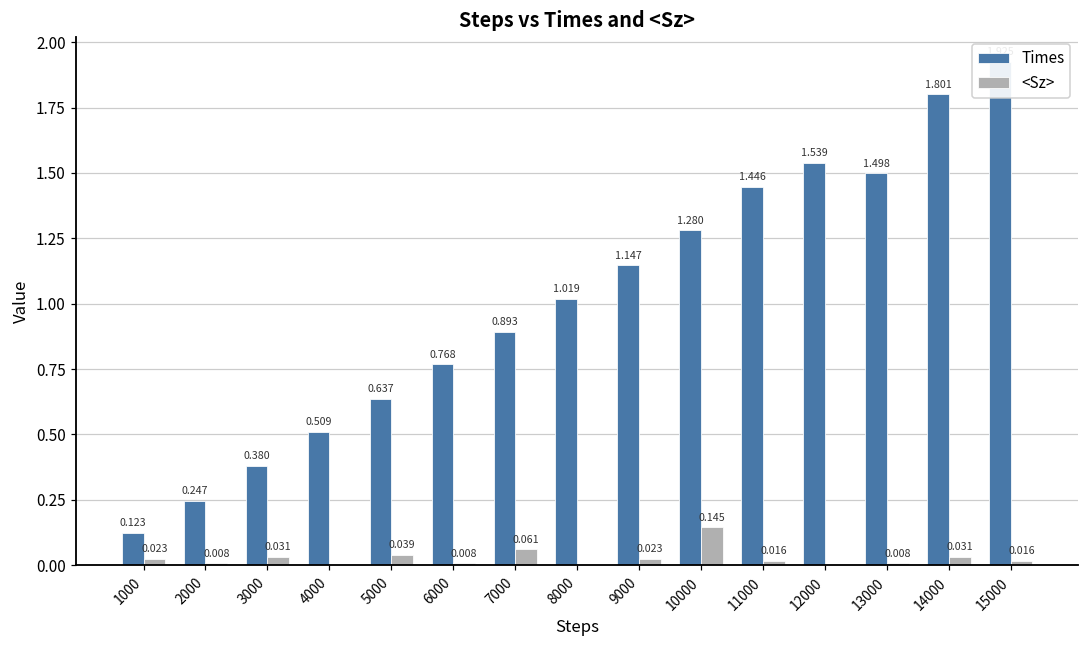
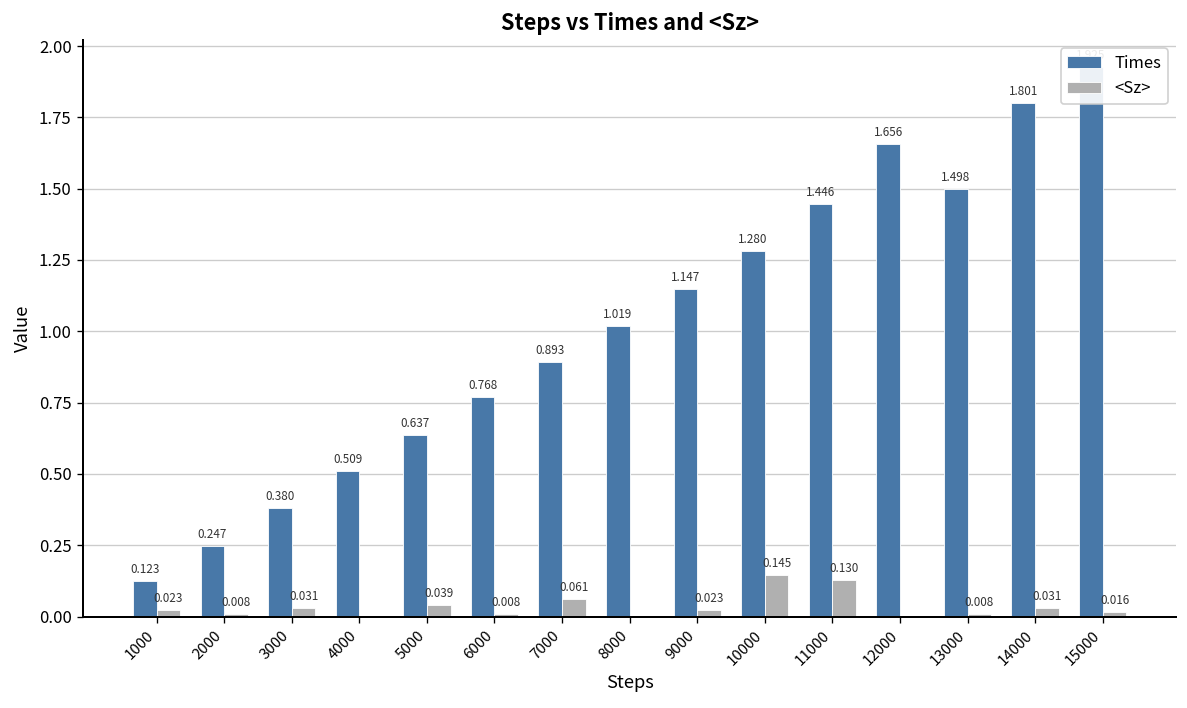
  {
    "Times": {
      "1000": 0.123,
      "2000": 0.247,
      "3000": 0.380,
      "4000": 0.509,
      "5000": 0.637,
      "6000": 0.768,
      "7000": 0.893,
      "8000": 1.019,
      "9000": 1.147,
      "10000": 1.280,
      "11000": 1.446,
-     "12000": 1.539,
+     "12000": 1.656,
      "13000": 1.498,
      "14000": 1.801
    },
    "<Sz>": {
      "1000": 0.023,
      "2000": 0.008,
      "3000": 0.031,
      "5000": 0.039,
      "6000": 0.008,
      "7000": 0.061,
      "9000": 0.023,
      "10000": 0.145,
-     "11000": 0.016,
+     "11000": 0.130,
      "13000": 0.008,
      "14000": 0.031,
      "15000": 0.016
    }
  }
